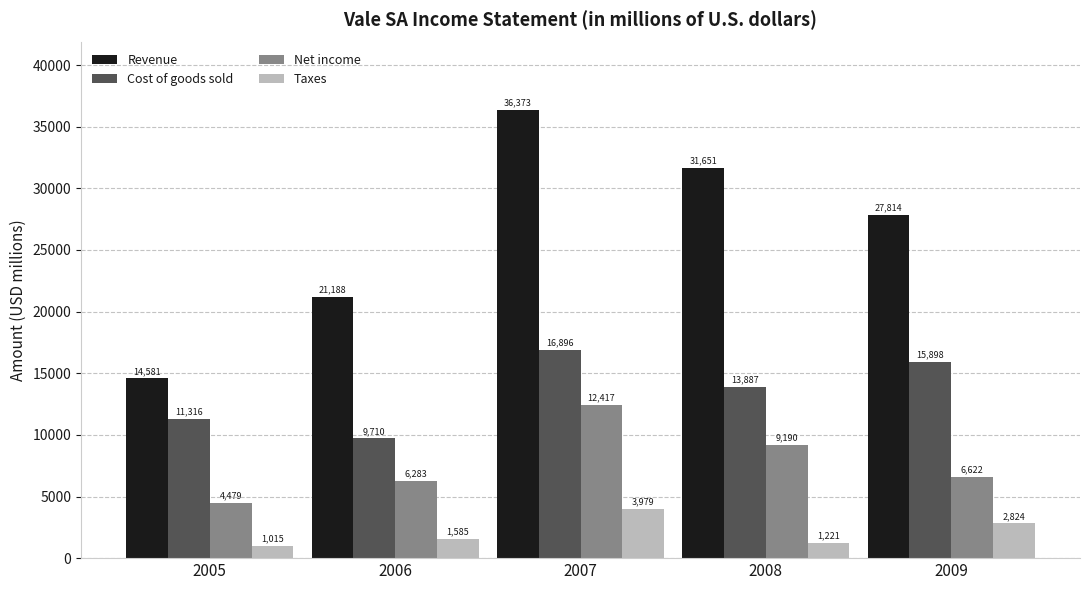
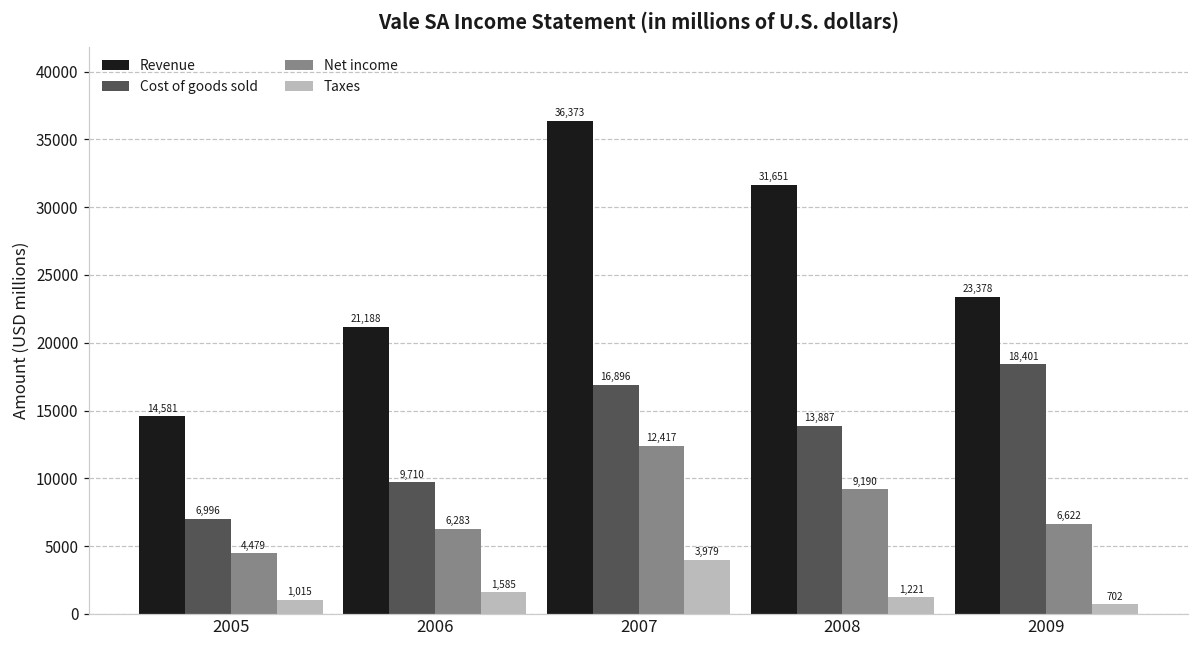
  {
    "Revenue": {
      "2005": "14,581",
      "2006": "21,188",
      "2007": "36,373",
      "2008": "31,651",
-     "2009": "27,814"
+     "2009": "23,378"
    },
    "Cost of goods sold": {
-     "2005": "11,316",
+     "2005": "6,996",
      "2006": "9,710",
      "2007": "16,896",
      "2008": "13,887",
-     "2009": "15,898"
+     "2009": "18,401"
    },
    "Net income": {
      "2005": "4,479",
      "2006": "6,283",
      "2007": "12,417",
      "2008": "9,190",
      "2009": "6,622"
    },
    "Taxes": {
      "2005": "1,015",
      "2006": "1,585",
      "2007": "3,979",
      "2008": "1,221",
-     "2009": "2,824"
+     "2009": "702"
    }
  }
